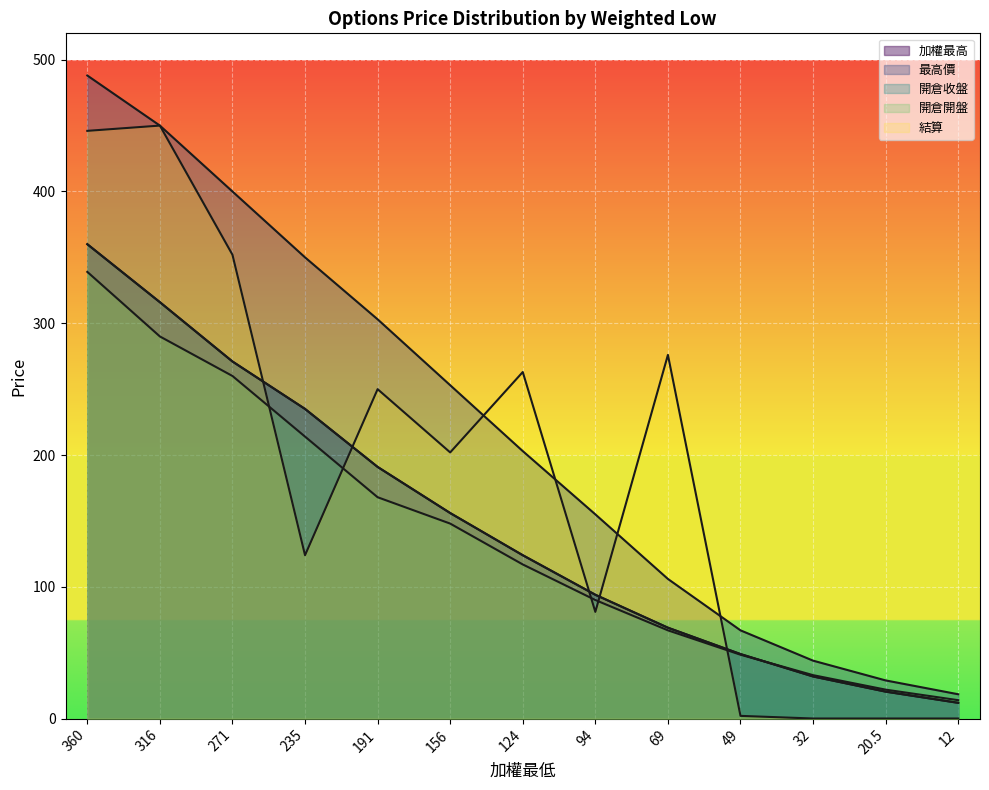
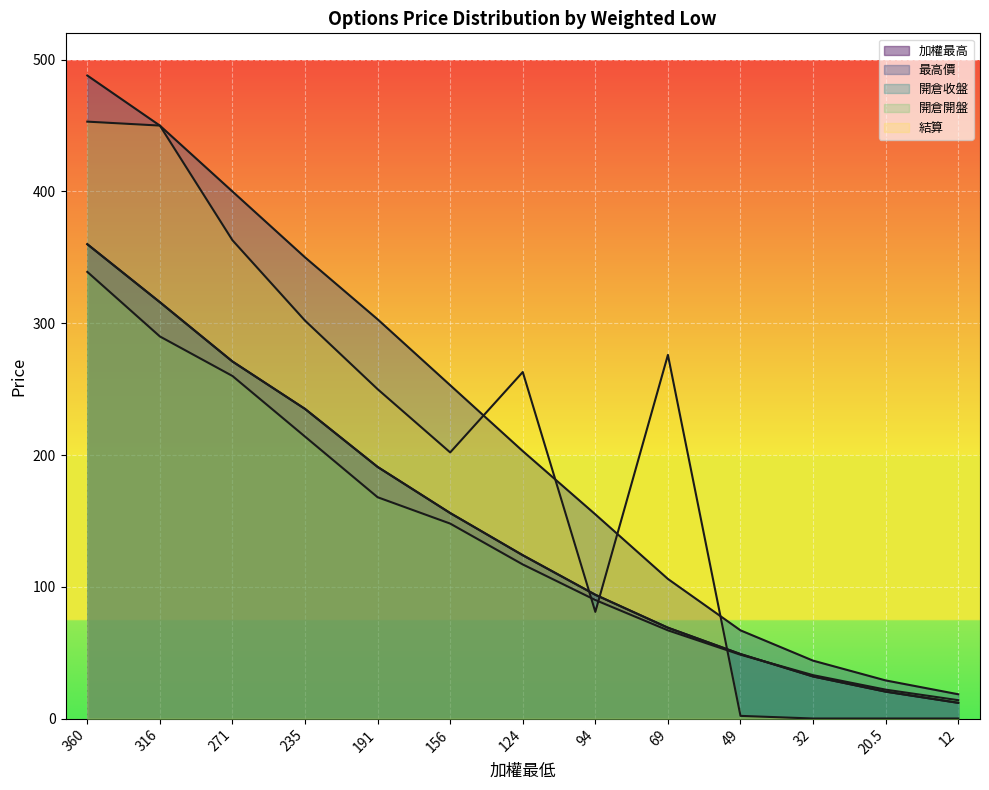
  {
    "結算": {
-     "360": 446,
-     "271": 352,
-     "235": 124,
+     "360": 453,
+     "271": 363,
+     "235": 302,
      "191": 250,
      "156": 202,
      "124": 263,
      "94": 81,
      "69": 276,
      "49": 2,
      "32": 0,
      "20.5": 0,
      "12": 0
    }
  }
